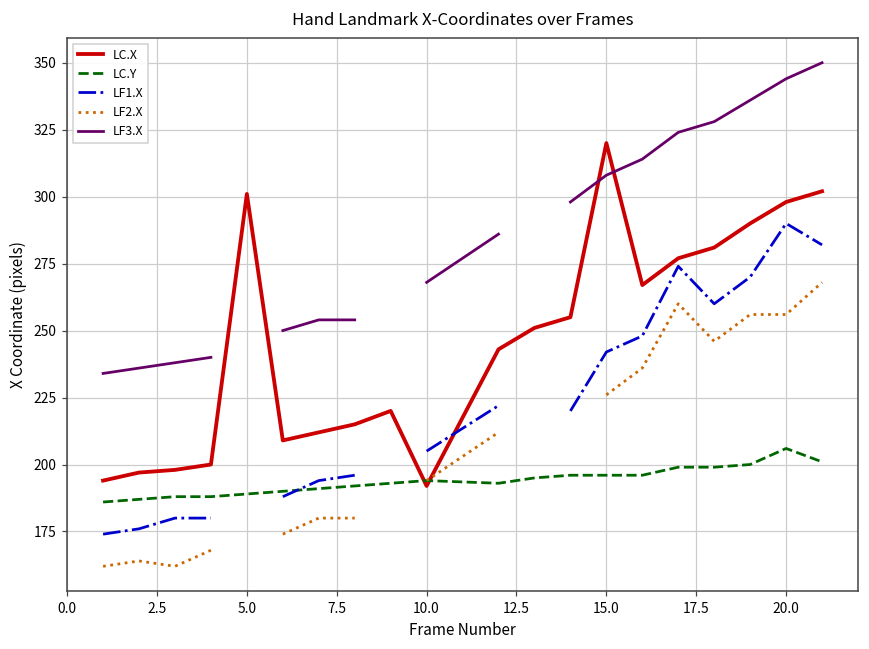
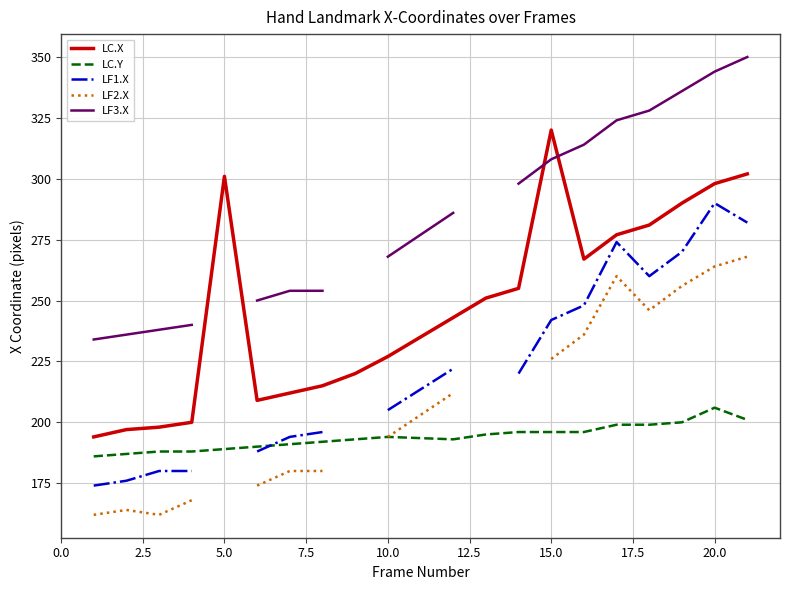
  {
    "LC.X": {
      "5.0": 301,
-     "10.0": 192,
+     "10.0": 227,
      "15.0": 320,
      "20.0": 298
    },
    "LC.Y": {
      "5.0": 189,
      "15.0": 196,
      "20.0": 206
    },
    "LF1.X": {
      "10.0": 205,
      "15.0": 242,
      "20.0": 290
    },
    "LF2.X": {
      "15.0": 226,
-     "20.0": 256
+     "20.0": 264
    },
    "LF3.X": {
      "10.0": 268,
      "15.0": 308,
      "20.0": 344
    }
  }
